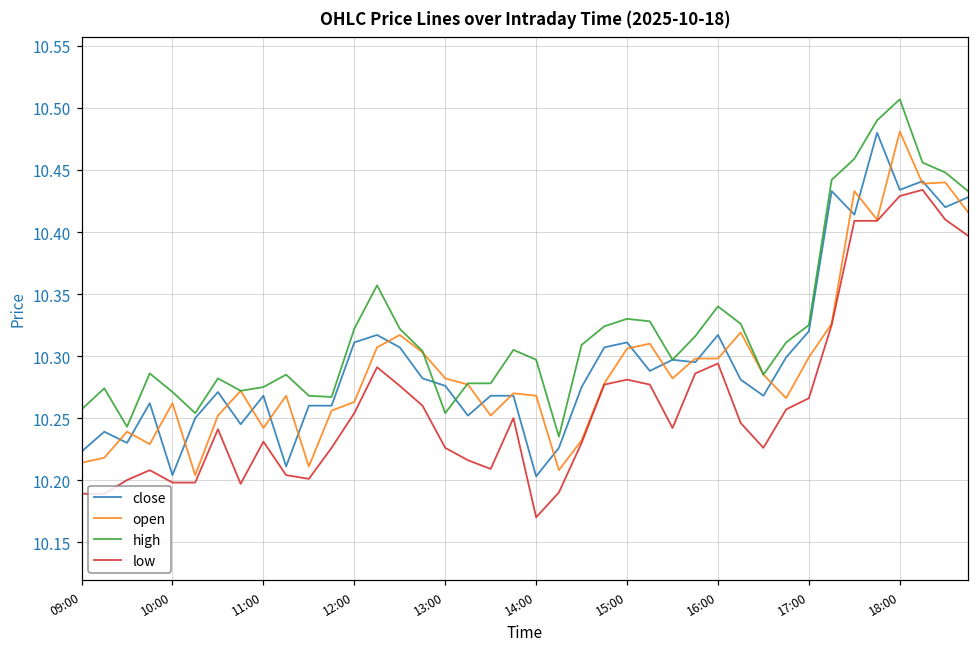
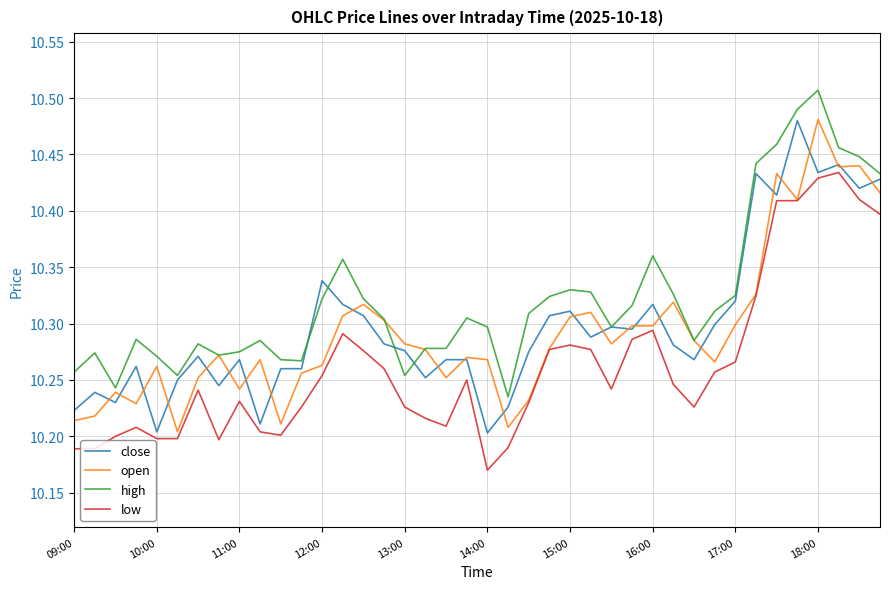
  {
    "close": {
      "09:00": 10.223,
      "10:00": 10.204,
      "11:00": 10.268,
-     "12:00": 10.311,
+     "12:00": 10.338,
      "13:00": 10.276,
      "14:00": 10.203,
      "15:00": 10.311,
      "16:00": 10.317,
      "17:00": 10.320,
      "18:00": 10.434
    },
    "open": {
      "09:00": 10.214,
      "10:00": 10.262,
      "11:00": 10.242,
      "12:00": 10.263,
      "13:00": 10.282,
      "14:00": 10.268,
      "15:00": 10.306,
      "16:00": 10.298,
      "17:00": 10.299,
      "18:00": 10.481
    },
    "high": {
      "09:00": 10.257,
      "10:00": 10.27,
      "11:00": 10.275,
      "12:00": 10.32,
      "13:00": 10.254,
      "14:00": 10.297,
      "15:00": 10.33,
-     "16:00": 10.34,
+     "16:00": 10.36,
      "17:00": 10.325,
      "18:00": 10.507
    },
    "low": {
      "09:00": 10.189,
      "10:00": 10.198,
      "11:00": 10.231,
      "12:00": 10.254,
      "13:00": 10.226,
      "14:00": 10.170,
      "15:00": 10.281,
      "16:00": 10.294,
      "17:00": 10.266,
      "18:00": 10.429
    }
  }
